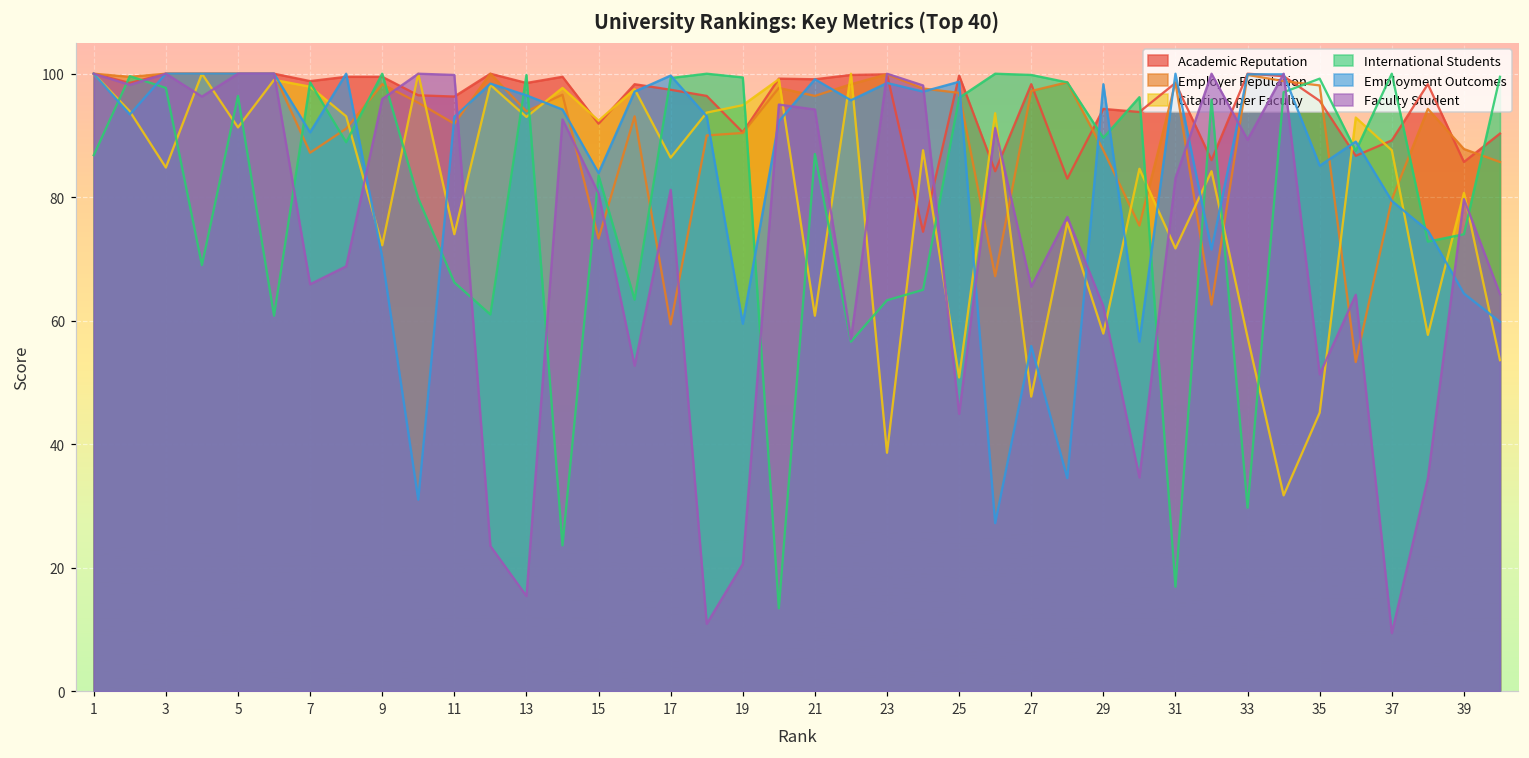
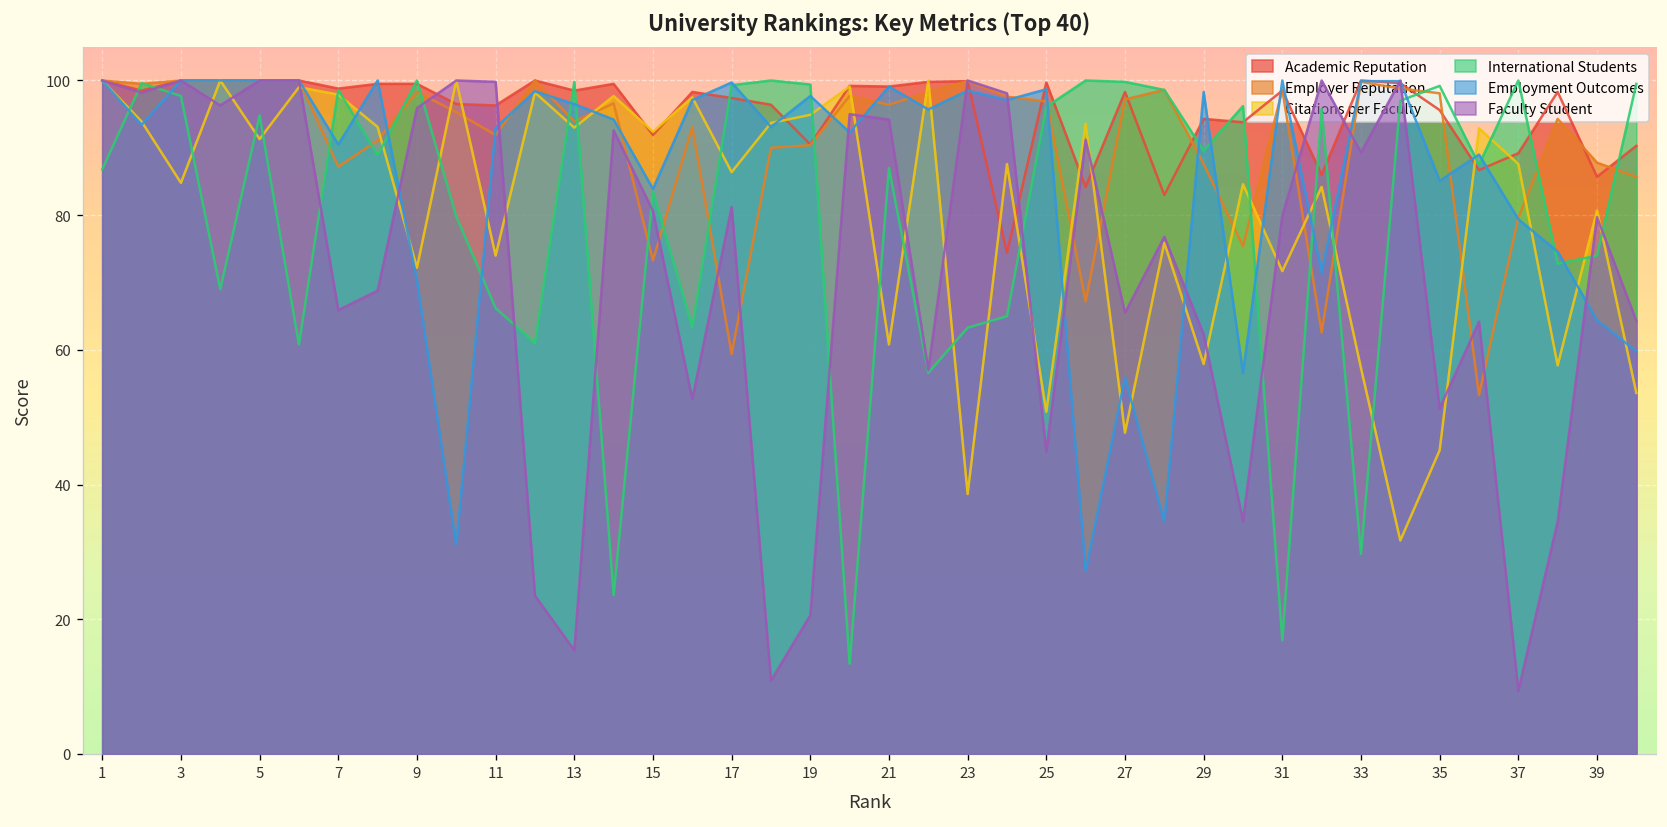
  {
    "Citations per Faculty": {
      "3": 85,
      "5": 91,
      "7": 98,
      "9": 72,
      "11": 74,
      "13": 93,
      "15": 92,
      "17": 86,
      "19": 95,
      "21": 61,
      "23": 39,
      "25": 51,
      "27": 48,
      "29": 58,
      "31": 72,
      "33": 57,
      "35": 45,
      "37": 88,
      "39": 81
    },
    "International Students": {
      "1": 87,
      "3": 98,
-     "5": 96,
+     "5": 95,
      "9": 100,
      "11": 66,
      "13": 100,
      "19": 99,
      "21": 87,
      "23": 63,
      "25": 96,
      "27": 100,
      "29": 90,
      "31": 17,
      "33": 30,
      "39": 74
    },
    "Employment Outcomes": {
      "7": 91,
      "9": 70,
      "11": 93,
      "13": 97,
-     "19": 60,
+     "19": 98,
      "23": 99,
      "25": 99,
      "27": 56,
      "29": 98,
      "35": 85,
      "39": 64
    },
    "Faculty Student": {
      "7": 66,
      "9": 96,
      "11": 100,
      "13": 15,
      "15": 81,
      "17": 81,
      "19": 21,
      "21": 94,
      "25": 45,
      "27": 66,
      "29": 62,
-     "31": 83,
+     "31": 80,
      "33": 89,
      "35": 51,
      "37": 9,
      "39": 80
    }
  }
